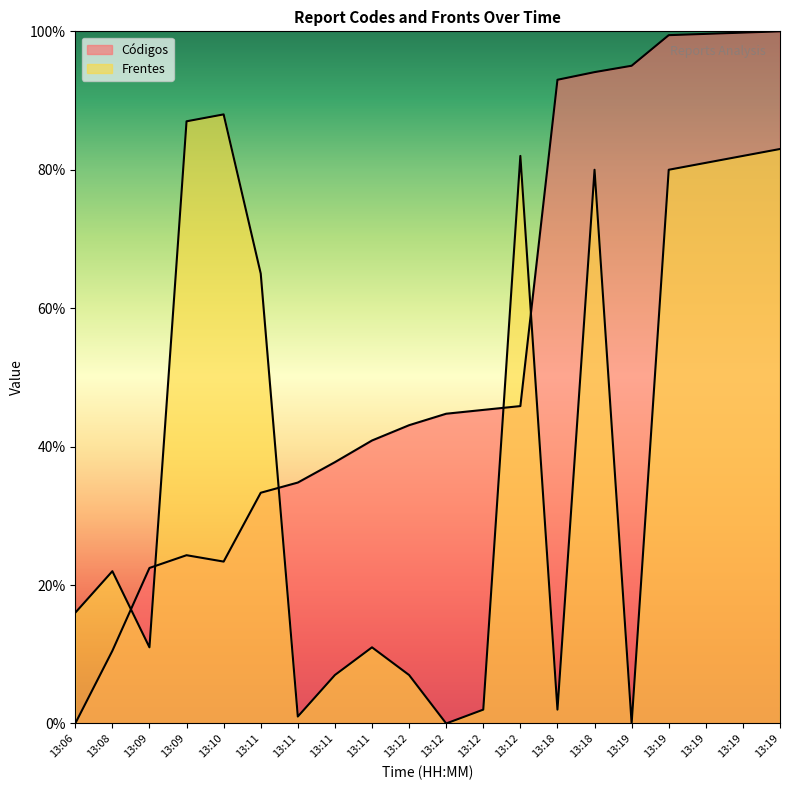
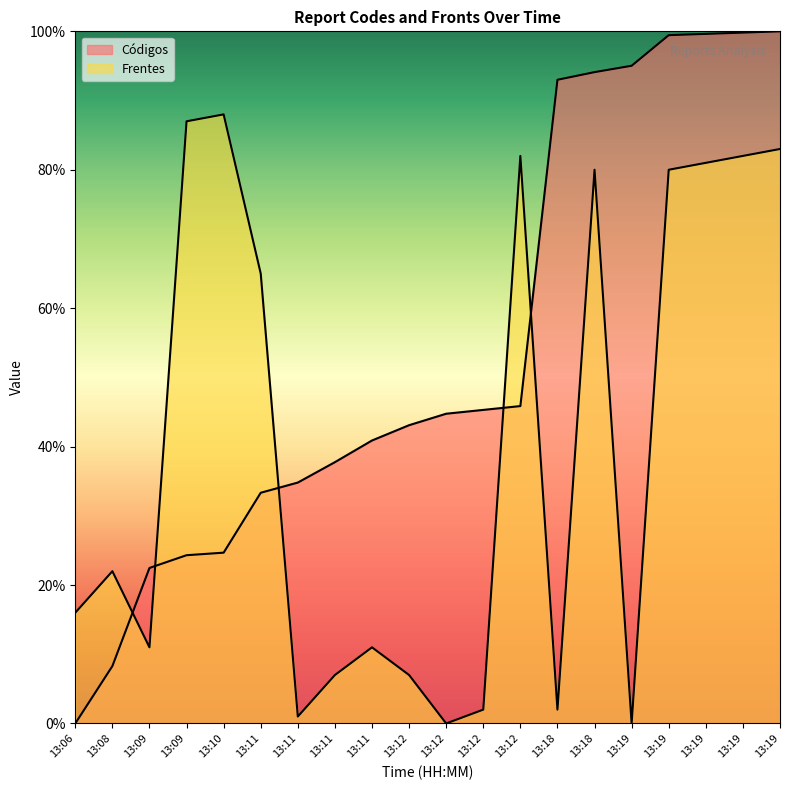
  {
    "Códigos": {
      "13:06": "0%",
-     "13:08": "10%",
-     "13:10": "23%"
+     "13:08": "8%",
+     "13:10": "25%"
    },
    "Frentes": {
      "13:06": "16%",
      "13:08": "22%",
      "13:10": "88%"
    }
  }
